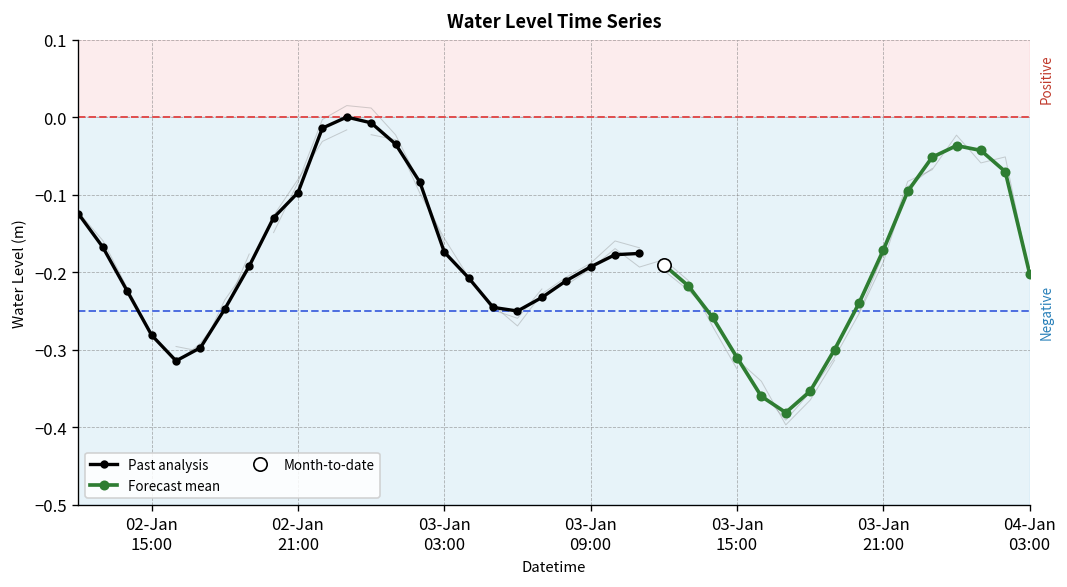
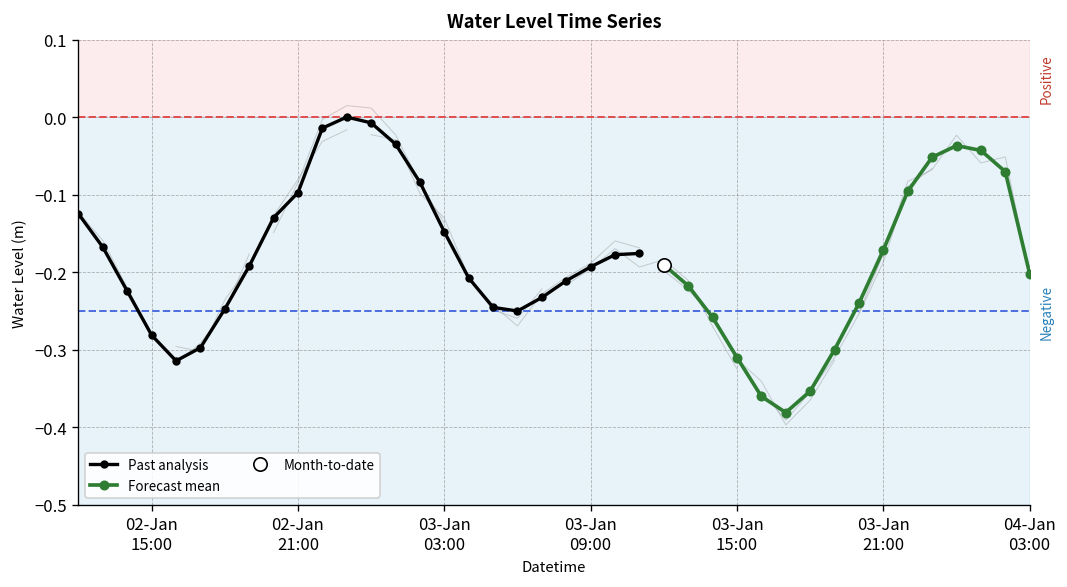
  {
    "Past analysis": {
      "02-Jan 21:00": -0.10,
-     "03-Jan 03:00": -0.17
+     "03-Jan 03:00": -0.15
    },
    "Forecast mean": {
      "03-Jan 21:00": -0.17
    }
  }
